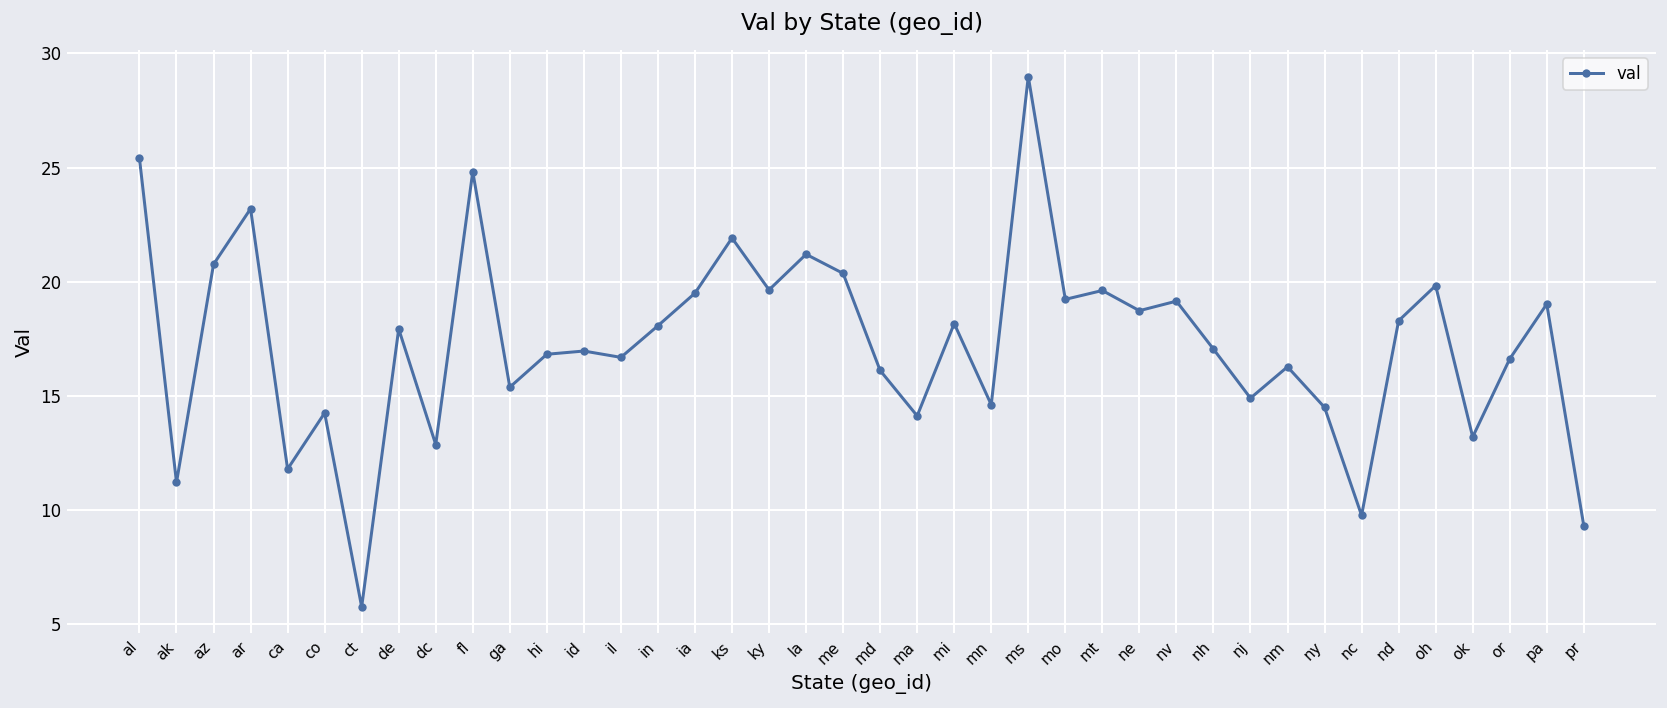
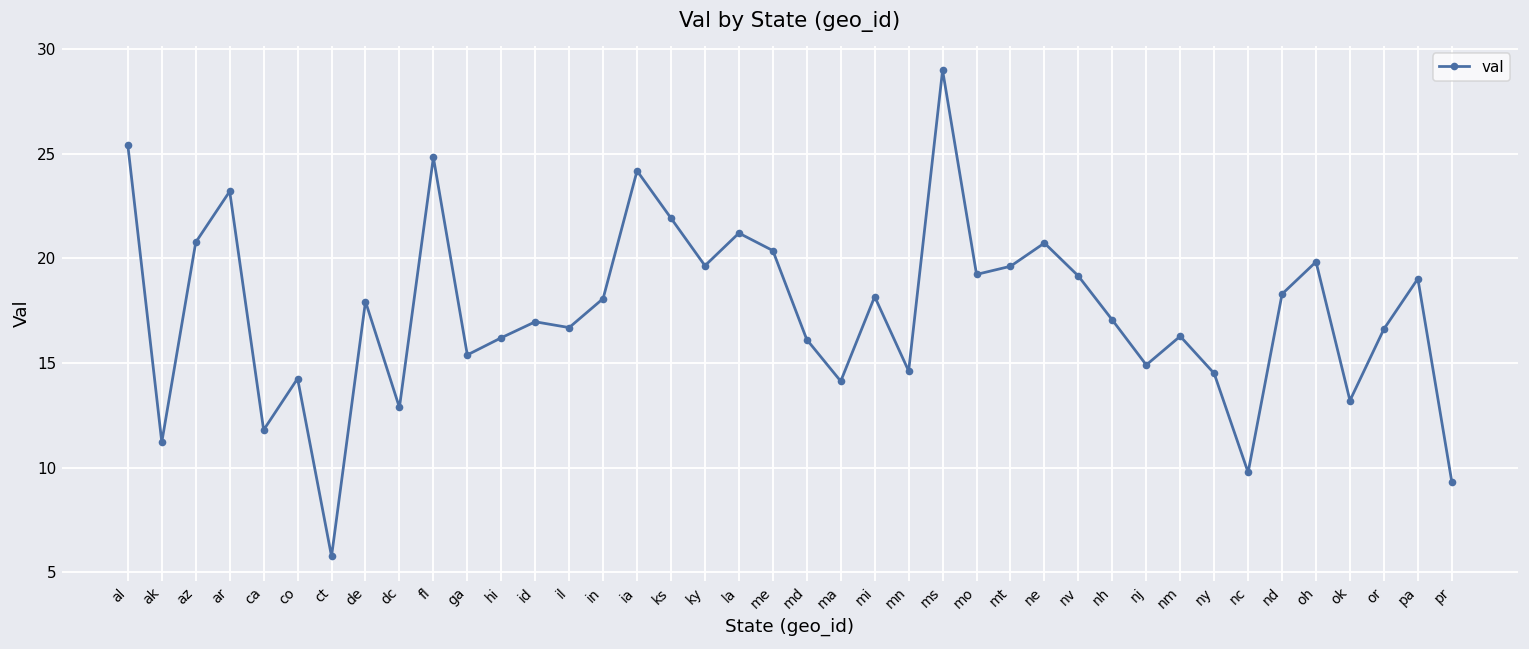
  {
    "al": 25.4,
    "ak": 11.2,
    "az": 20.8,
    "ar": 23.2,
    "ca": 11.8,
    "co": 14.3,
    "ct": 5.8,
    "de": 17.9,
    "dc": 12.9,
    "fl": 24.8,
    "ga": 15.4,
-   "hi": 16.8,
+   "hi": 16.2,
    "id": 17.0,
    "il": 16.7,
    "in": 18.1,
-   "ia": 19.5,
+   "ia": 24.2,
    "ks": 21.9,
    "ky": 19.6,
    "la": 21.2,
    "me": 20.4,
    "md": 16.1,
    "ma": 14.1,
    "mi": 18.2,
    "mn": 14.6,
    "ms": 29.0,
    "mo": 19.2,
    "mt": 19.6,
-   "ne": 18.7,
+   "ne": 20.7,
    "nv": 19.2,
    "nh": 17.1,
    "nj": 14.9,
    "nm": 16.3,
    "ny": 14.5,
    "nc": 9.8,
    "nd": 18.3,
    "oh": 19.8,
    "ok": 13.2,
    "or": 16.6,
    "pa": 19.0,
    "pr": 9.3
  }
